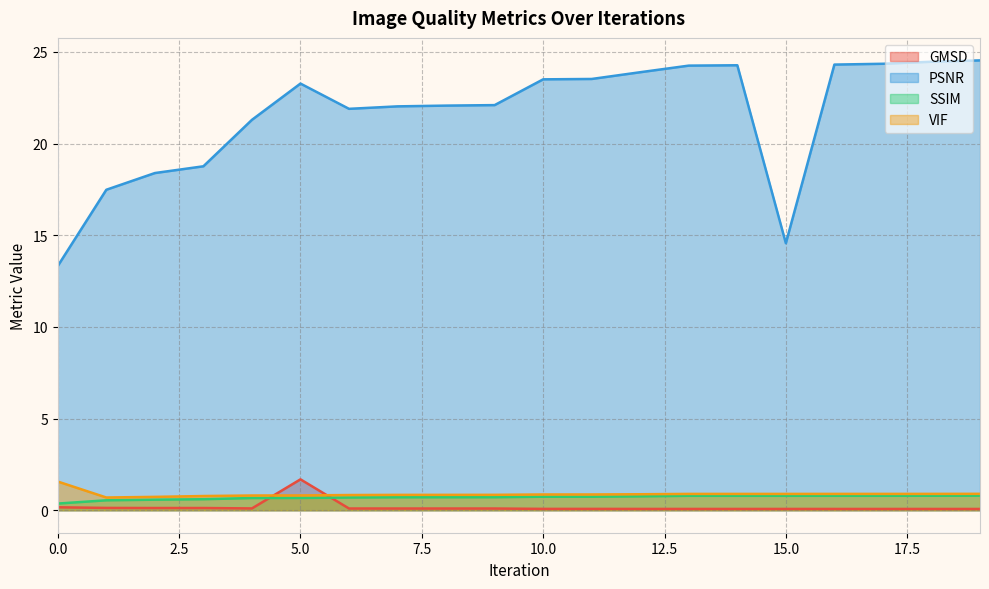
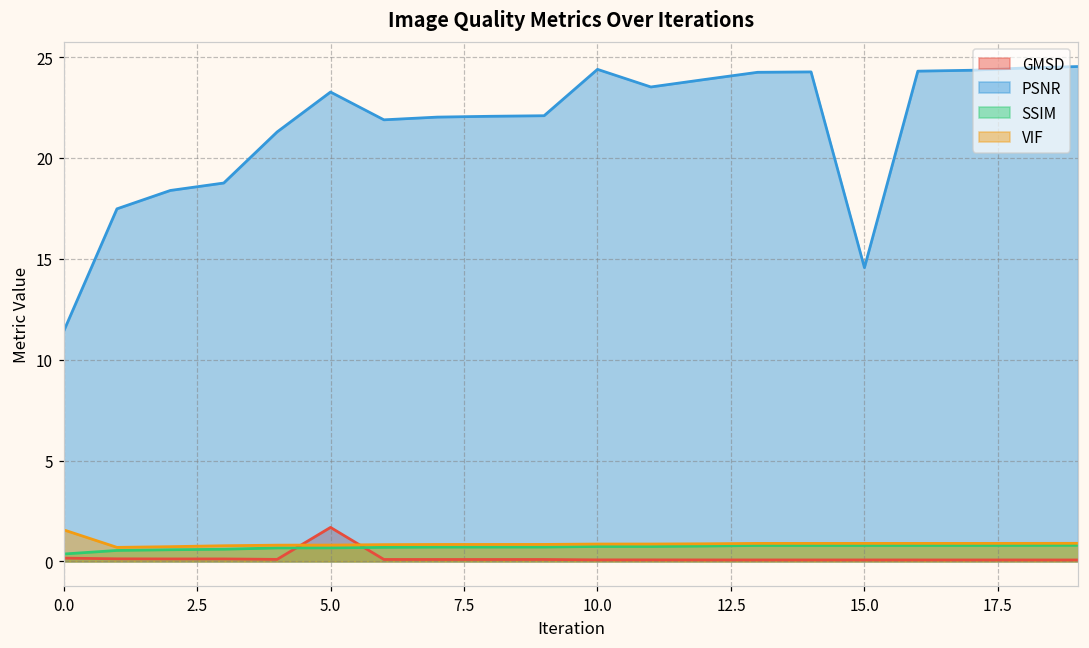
  {
    "GMSD": {
      "0.0": 0.2,
      "5.0": 1.7,
      "10.0": 0.1,
      "15.0": 0.1
    },
    "PSNR": {
-     "0.0": 13.3,
+     "0.0": 11.4,
      "5.0": 23.3,
-     "10.0": 23.5,
+     "10.0": 24.4,
      "15.0": 14.6
    },
    "SSIM": {
      "0.0": 0.4
    },
    "VIF": {
      "0.0": 1.6
    }
  }
